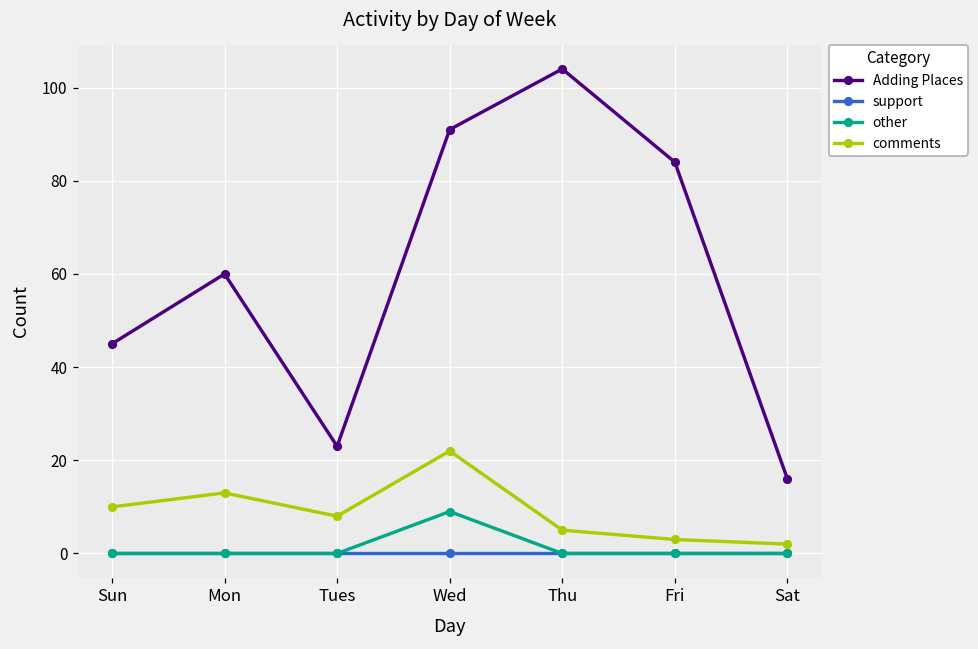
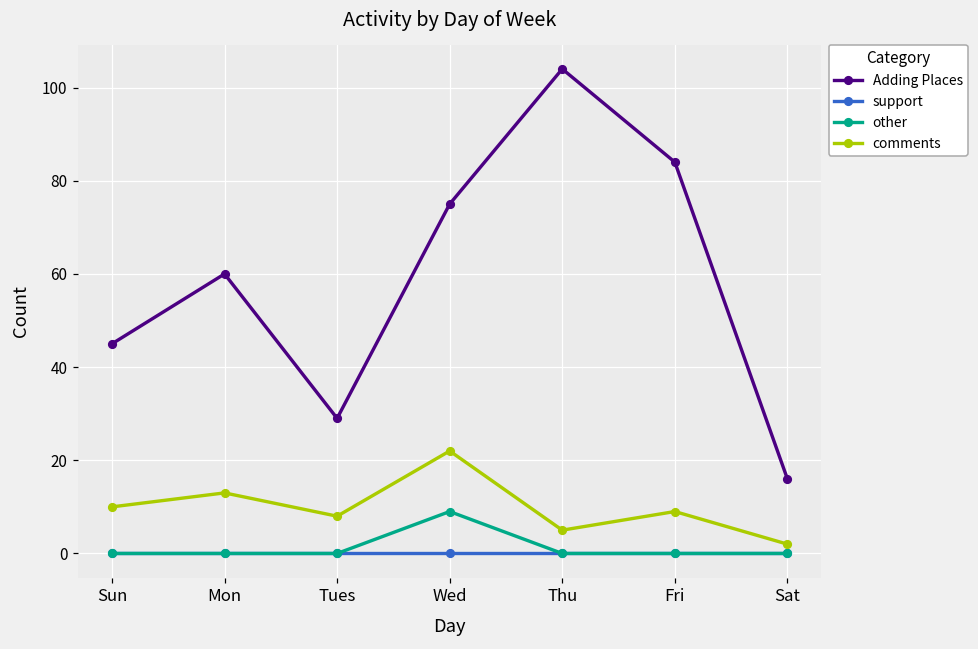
  {
    "Adding Places": {
      "Sun": 45,
      "Mon": 60,
-     "Tues": 23,
-     "Wed": 91,
+     "Tues": 29,
+     "Wed": 75,
      "Thu": 104,
      "Fri": 84,
      "Sat": 16
    },
    "support": {
      "Wed": 0
    },
    "other": {
      "Wed": 9
    },
    "comments": {
      "Sun": 10,
      "Mon": 13,
      "Tues": 8,
      "Wed": 22,
      "Thu": 5,
-     "Fri": 3,
+     "Fri": 9,
      "Sat": 2
    }
  }
